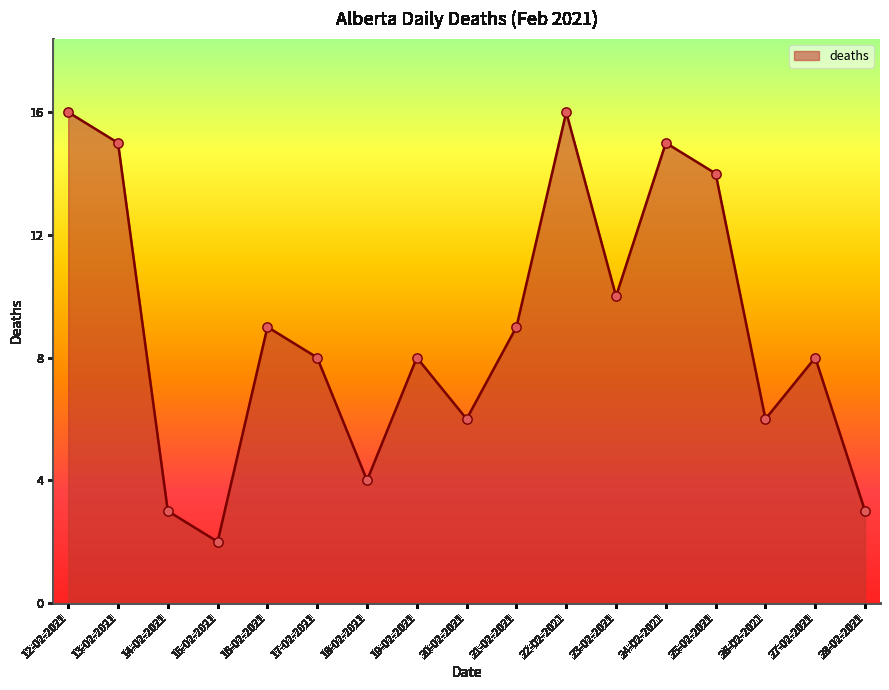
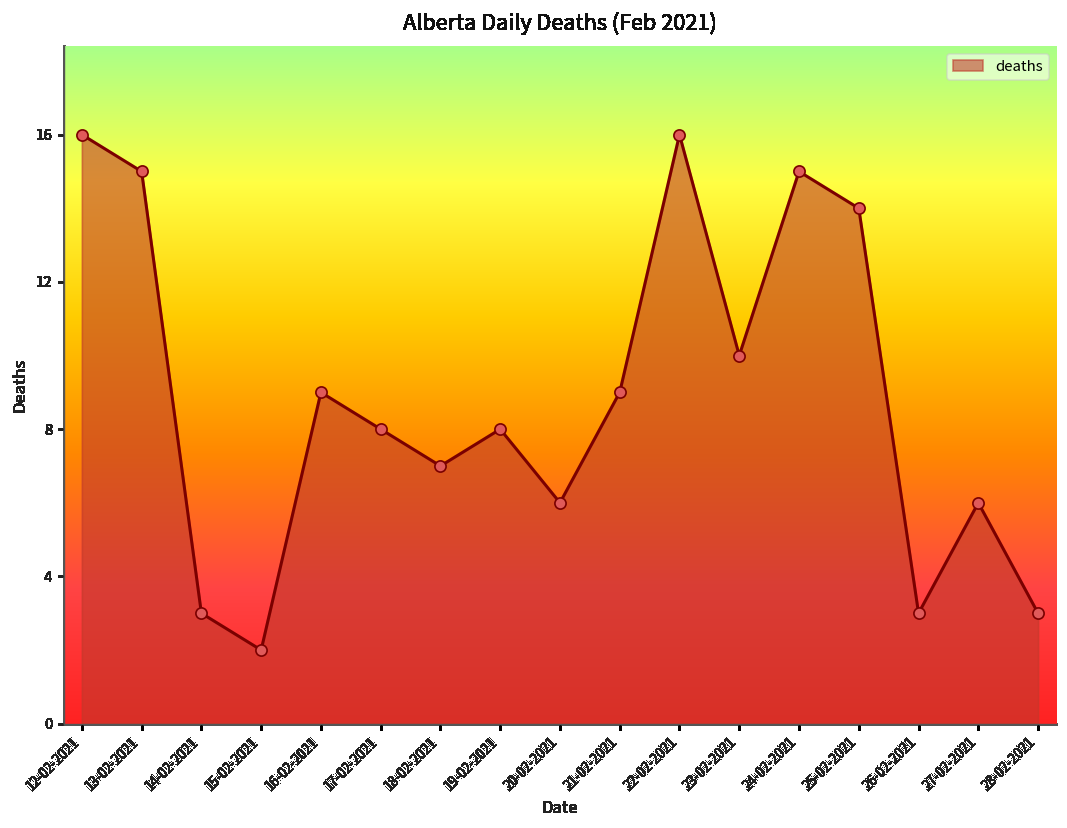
  {
    "12-02-2021": 16,
    "13-02-2021": 15,
    "14-02-2021": 3,
    "15-02-2021": 2,
    "16-02-2021": 9,
    "17-02-2021": 8,
-   "18-02-2021": 4,
+   "18-02-2021": 7,
    "19-02-2021": 8,
    "20-02-2021": 6,
    "21-02-2021": 9,
    "22-02-2021": 16,
    "23-02-2021": 10,
    "24-02-2021": 15,
    "25-02-2021": 14,
-   "26-02-2021": 6,
-   "27-02-2021": 8,
+   "26-02-2021": 3,
+   "27-02-2021": 6,
    "28-02-2021": 3
  }
